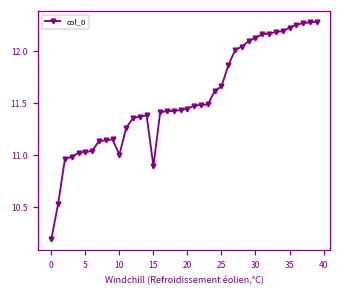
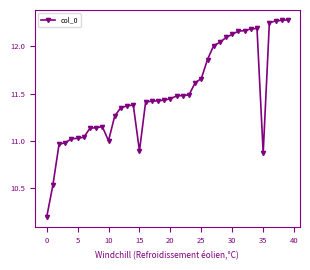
  {
    "0": 10.2,
    "5": 11.0,
    "10": 11.0,
    "15": 10.9,
    "20": 11.4,
    "25": 11.7,
    "30": 12.1,
-   "35": 12.2
+   "35": 10.9
  }
